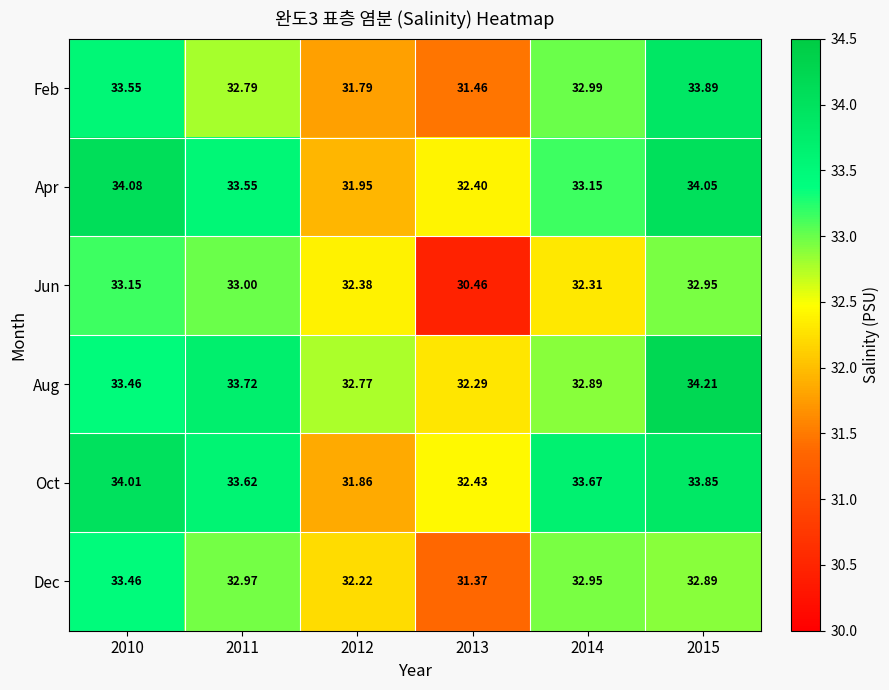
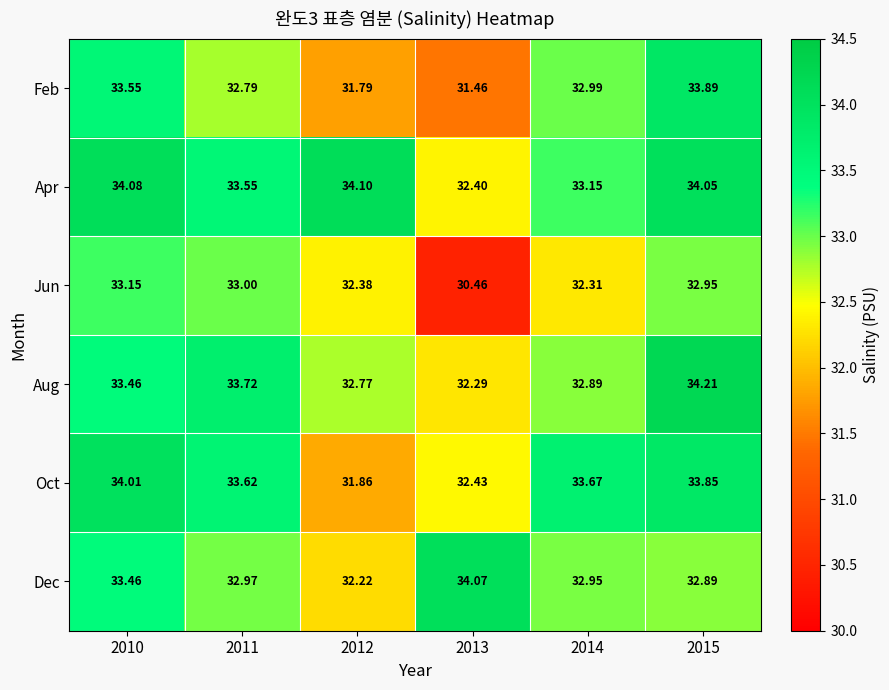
  {
    "Feb": {
      "2010": 33.55,
      "2011": 32.79,
      "2012": 31.79,
      "2013": 31.46,
      "2014": 32.99,
      "2015": 33.89
    },
    "Apr": {
      "2010": 34.08,
      "2011": 33.55,
-     "2012": 31.95,
+     "2012": 34.10,
      "2013": 32.40,
      "2014": 33.15,
      "2015": 34.05
    },
    "Jun": {
      "2010": 33.15,
      "2011": 33.00,
      "2012": 32.38,
      "2013": 30.46,
      "2014": 32.31,
      "2015": 32.95
    },
    "Aug": {
      "2010": 33.46,
      "2011": 33.72,
      "2012": 32.77,
      "2013": 32.29,
      "2014": 32.89,
      "2015": 34.21
    },
    "Oct": {
      "2010": 34.01,
      "2011": 33.62,
      "2012": 31.86,
      "2013": 32.43,
      "2014": 33.67,
      "2015": 33.85
    },
    "Dec": {
      "2010": 33.46,
      "2011": 32.97,
      "2012": 32.22,
-     "2013": 31.37,
+     "2013": 34.07,
      "2014": 32.95,
      "2015": 32.89
    }
  }
